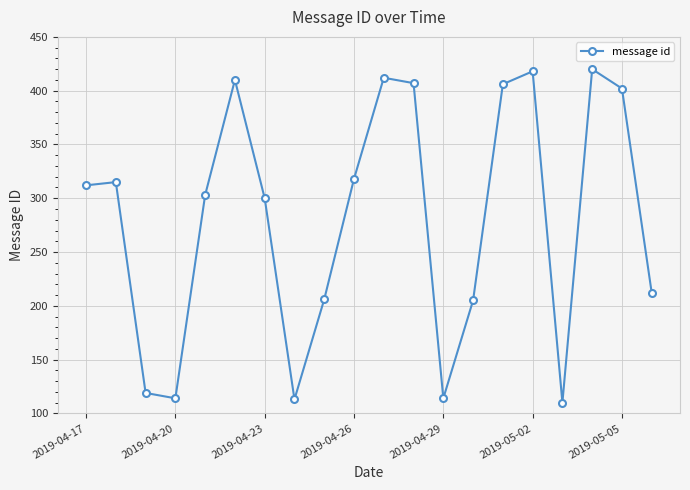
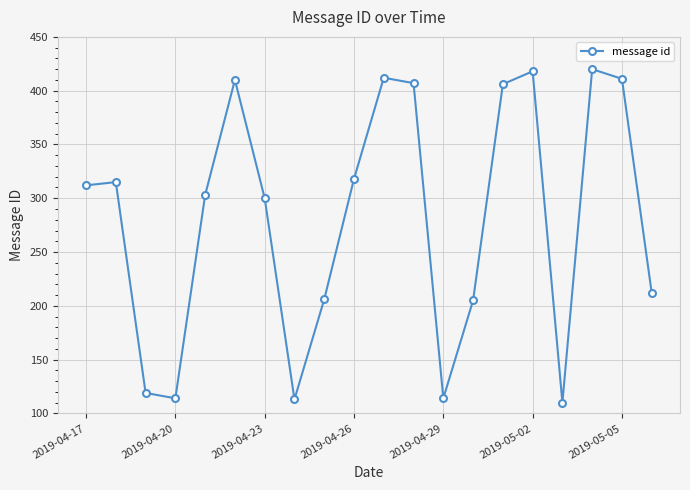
  {
    "2019-04-17": 312,
    "2019-04-20": 114,
    "2019-04-23": 300,
    "2019-04-26": 318,
    "2019-04-29": 114,
    "2019-05-02": 418,
-   "2019-05-05": 402
+   "2019-05-05": 411
  }
